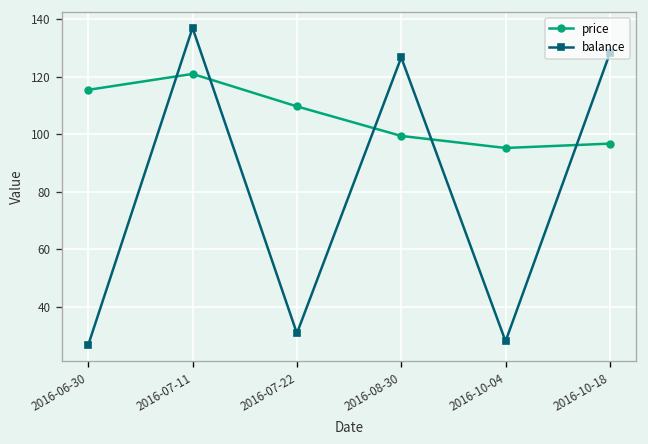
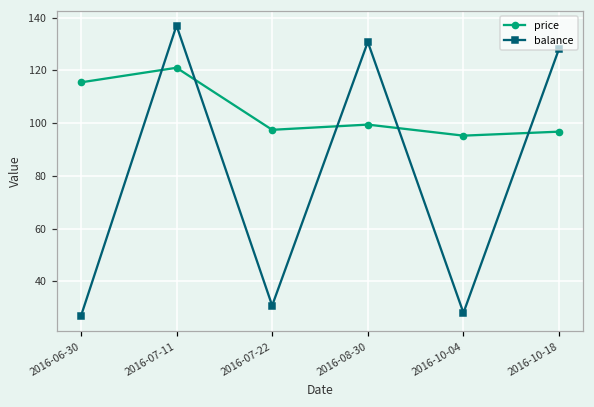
  {
    "price": {
      "2016-06-30": 115,
      "2016-07-11": 121,
-     "2016-07-22": 110,
+     "2016-07-22": 97,
      "2016-08-30": 99,
      "2016-10-04": 95,
      "2016-10-18": 97
    },
    "balance": {
      "2016-06-30": 27,
      "2016-07-11": 137,
      "2016-07-22": 31,
-     "2016-08-30": 127,
+     "2016-08-30": 131,
      "2016-10-04": 28
    }
  }
